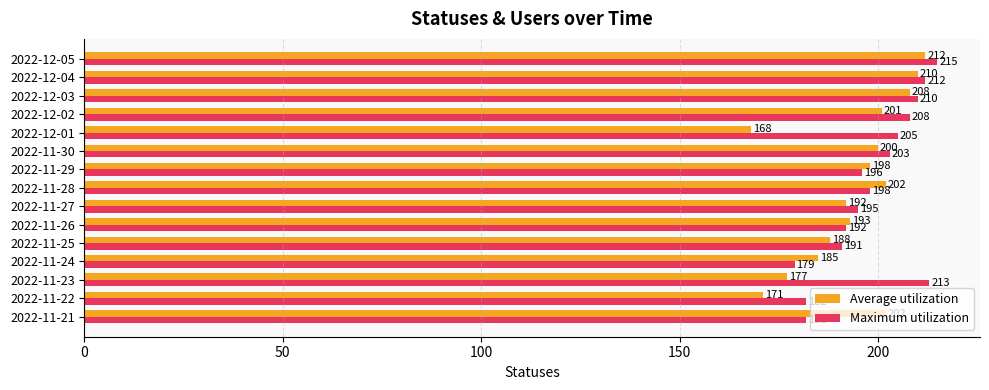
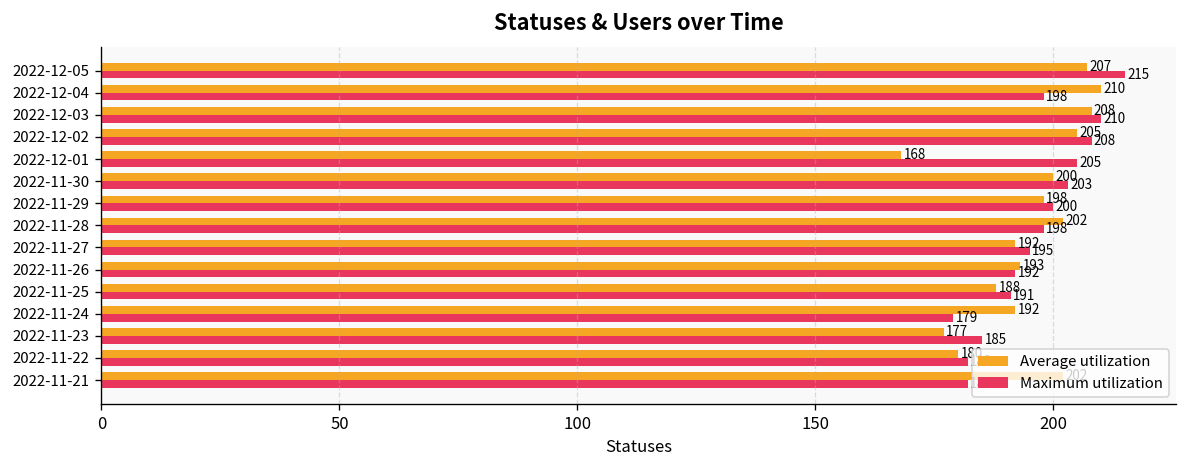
  {
    "Average utilization": {
-     "2022-12-05": 212,
-     "2022-12-02": 201,
+     "2022-12-05": 207,
+     "2022-12-02": 205,
      "2022-12-01": 168,
      "2022-11-30": 200,
      "2022-11-28": 202,
      "2022-11-27": 192,
      "2022-11-25": 188,
-     "2022-11-24": 185,
+     "2022-11-24": 192,
      "2022-11-23": 177,
-     "2022-11-22": 171
+     "2022-11-22": 180
    },
    "Maximum utilization": {
      "2022-12-05": 215,
-     "2022-12-04": 212,
+     "2022-12-04": 198,
      "2022-12-02": 208,
      "2022-12-01": 205,
      "2022-11-30": 203,
-     "2022-11-29": 196,
+     "2022-11-29": 200,
      "2022-11-28": 198,
      "2022-11-27": 195,
      "2022-11-25": 191,
      "2022-11-24": 179,
-     "2022-11-23": 213
+     "2022-11-23": 185
    }
  }
